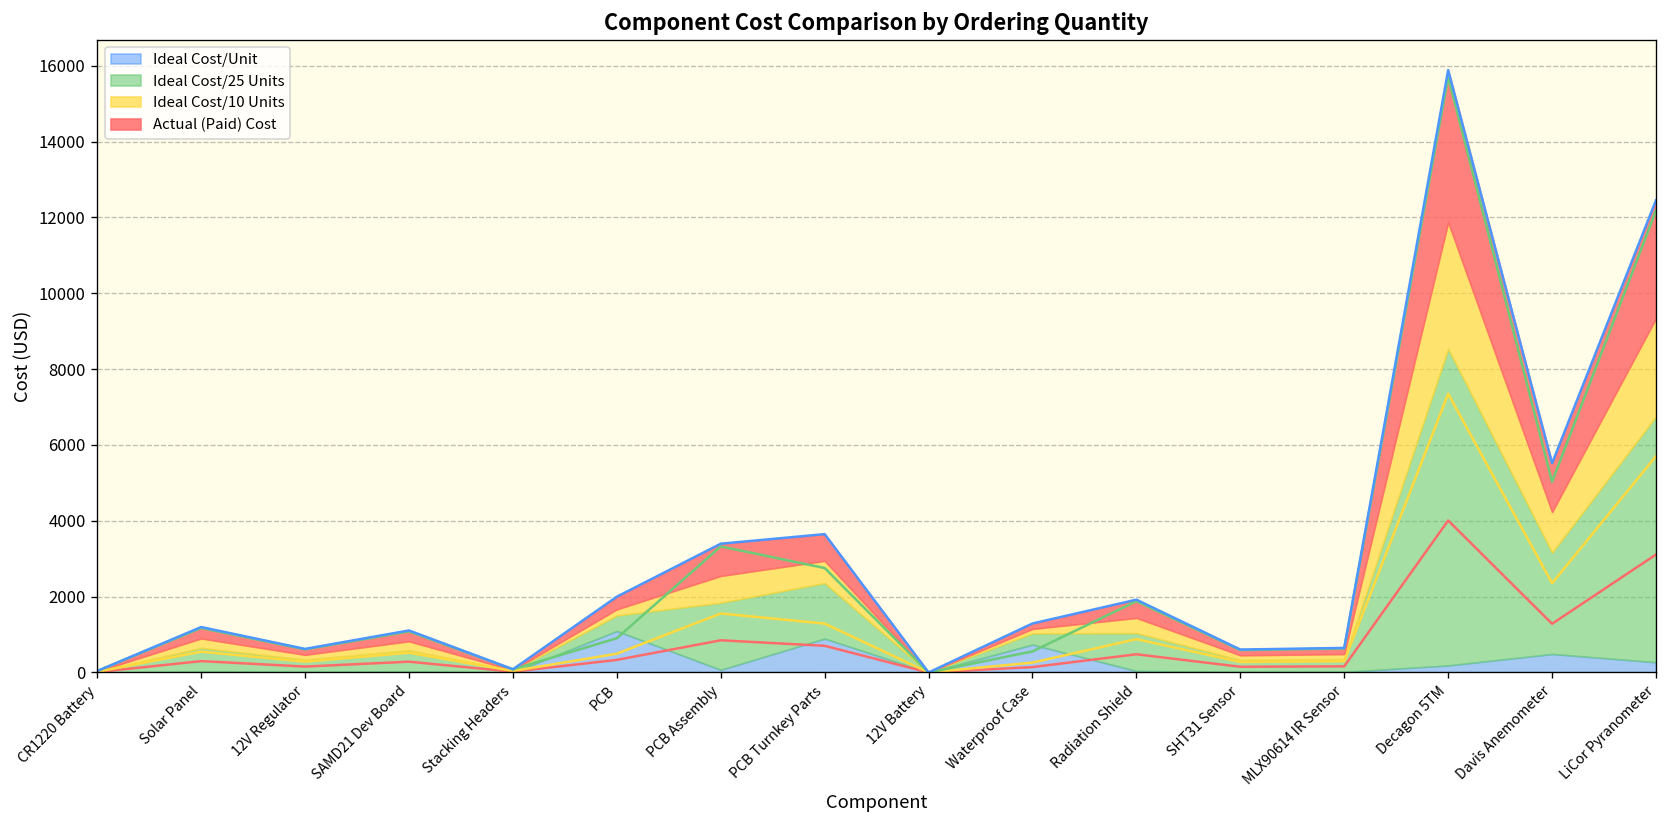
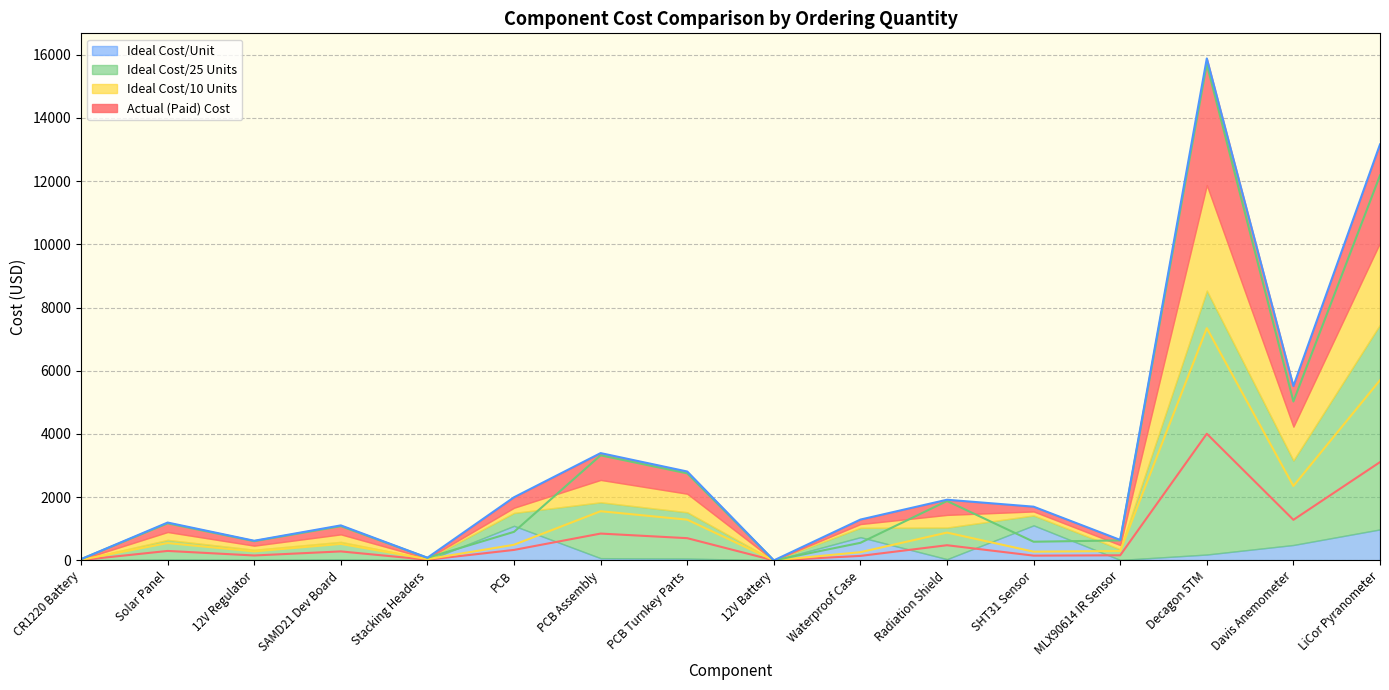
  {
    "Ideal Cost/Unit": {
      "PCB": 1100,
-     "PCB Turnkey Parts": 900,
+     "PCB Turnkey Parts": 100,
      "Waterproof Case": 700,
-     "SHT31 Sensor": 0,
+     "SHT31 Sensor": 1100,
      "Decagon 5TM": 200,
      "Davis Anemometer": 500,
-     "LiCor Pyranometer": 300
+     "LiCor Pyranometer": 1000
    }
  }
